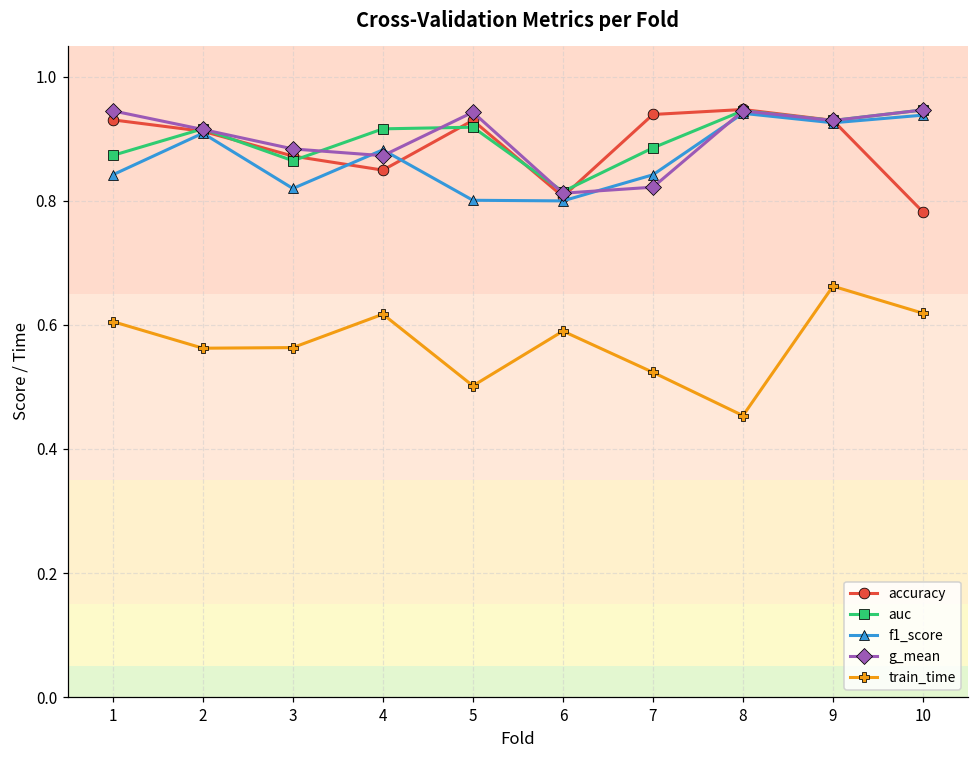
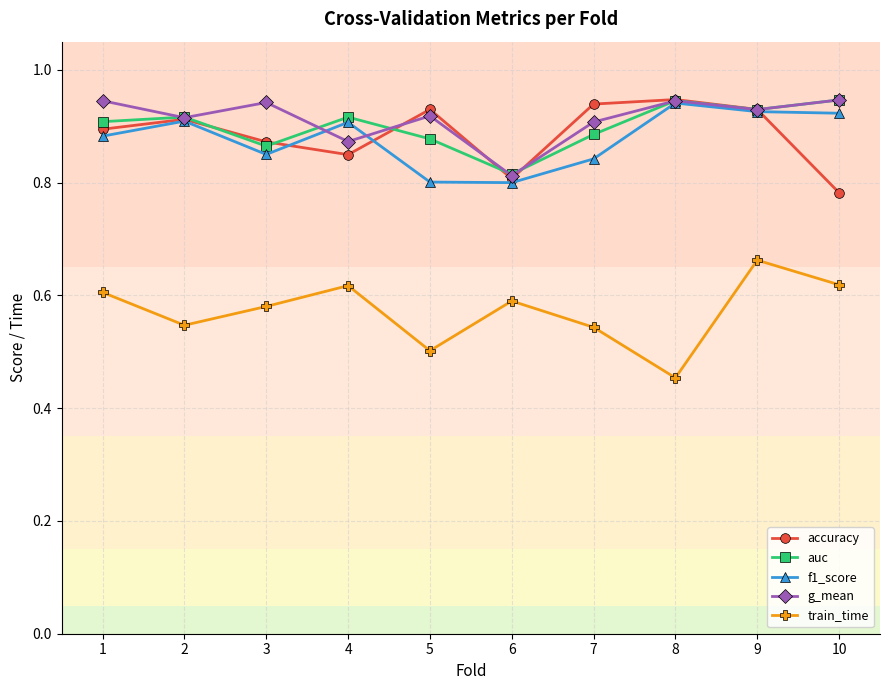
  {
    "accuracy": {
-     "1": 0.93,
+     "1": 0.89,
      "3": 0.87,
      "4": 0.85,
      "5": 0.93,
      "6": 0.81,
      "7": 0.94,
      "10": 0.78
    },
    "auc": {
-     "1": 0.87,
+     "1": 0.91,
      "3": 0.86,
      "4": 0.92,
-     "5": 0.92,
+     "5": 0.88,
      "7": 0.89
    },
    "f1_score": {
-     "1": 0.84,
-     "3": 0.82,
-     "4": 0.88,
+     "1": 0.88,
+     "3": 0.85,
+     "4": 0.91,
      "5": 0.80,
      "6": 0.80,
      "7": 0.84,
-     "10": 0.94
+     "10": 0.92
    },
    "g_mean": {
      "1": 0.95,
-     "3": 0.88,
+     "3": 0.94,
      "4": 0.87,
-     "5": 0.94,
-     "7": 0.82
+     "5": 0.92,
+     "7": 0.91
    },
    "train_time": {
      "1": 0.61,
-     "2": 0.56,
-     "3": 0.56,
+     "2": 0.55,
+     "3": 0.58,
      "4": 0.62,
      "5": 0.50,
      "6": 0.59,
-     "7": 0.52,
+     "7": 0.54,
      "8": 0.45,
      "9": 0.66,
      "10": 0.62
    }
  }
